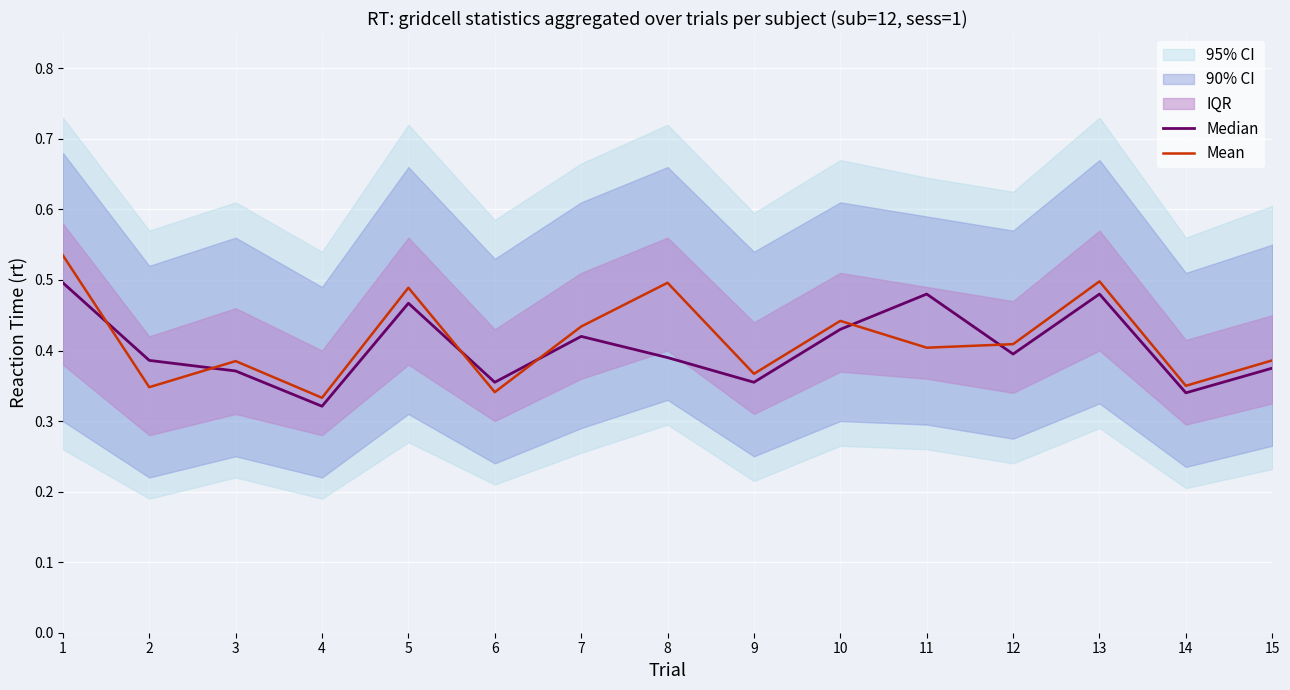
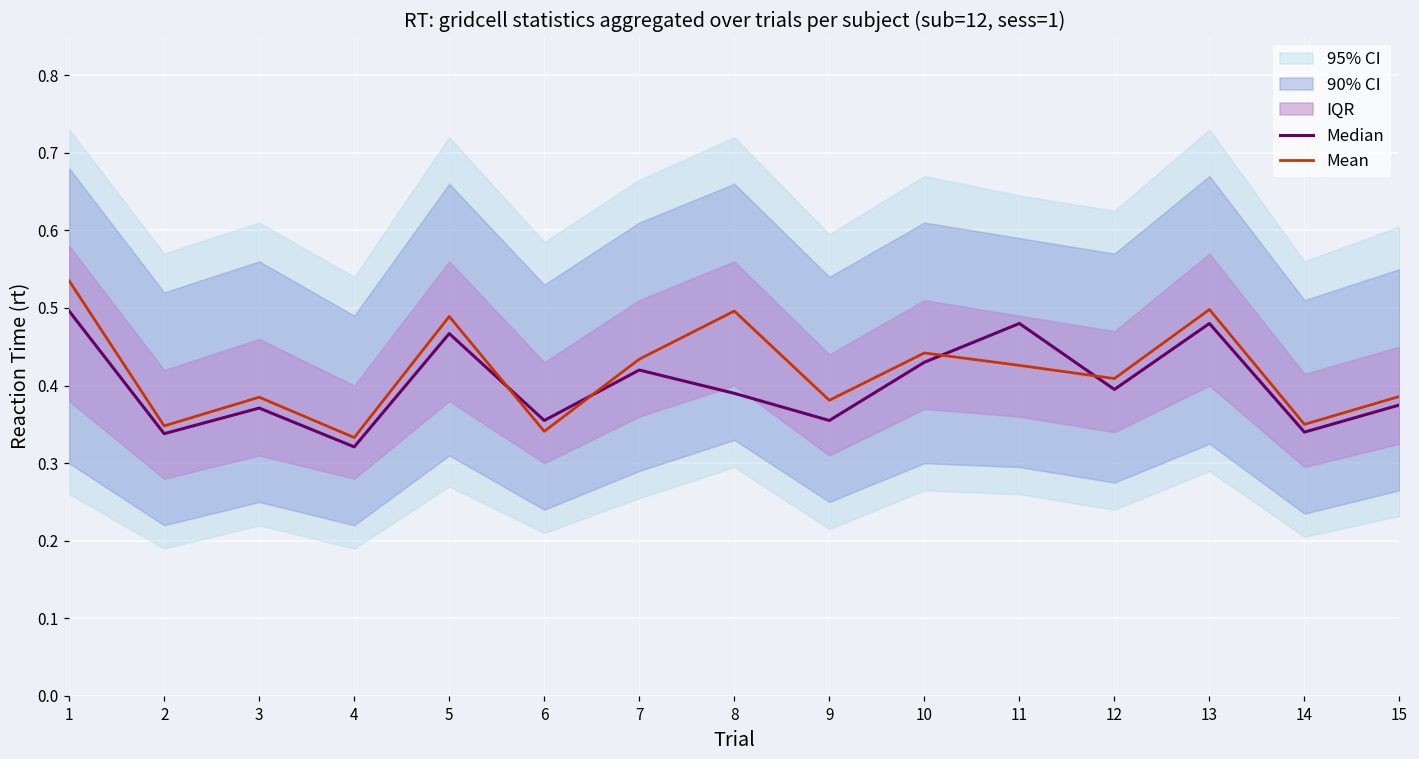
  {
    "Median": {
      "1": 0.50,
-     "2": 0.39,
+     "2": 0.34,
      "3": 0.37,
      "4": 0.32,
      "5": 0.47,
      "6": 0.36,
      "7": 0.42,
      "8": 0.39,
      "9": 0.36,
      "10": 0.43,
      "11": 0.48,
      "12": 0.40,
      "13": 0.48,
      "14": 0.34,
      "15": 0.38
    },
    "Mean": {
      "1": 0.54,
      "2": 0.35,
      "3": 0.39,
      "4": 0.33,
      "5": 0.49,
      "6": 0.34,
      "7": 0.43,
      "8": 0.50,
-     "9": 0.37,
+     "9": 0.38,
      "10": 0.44,
-     "11": 0.40,
+     "11": 0.43,
      "12": 0.41,
      "13": 0.50,
      "14": 0.35,
      "15": 0.39
    }
  }
